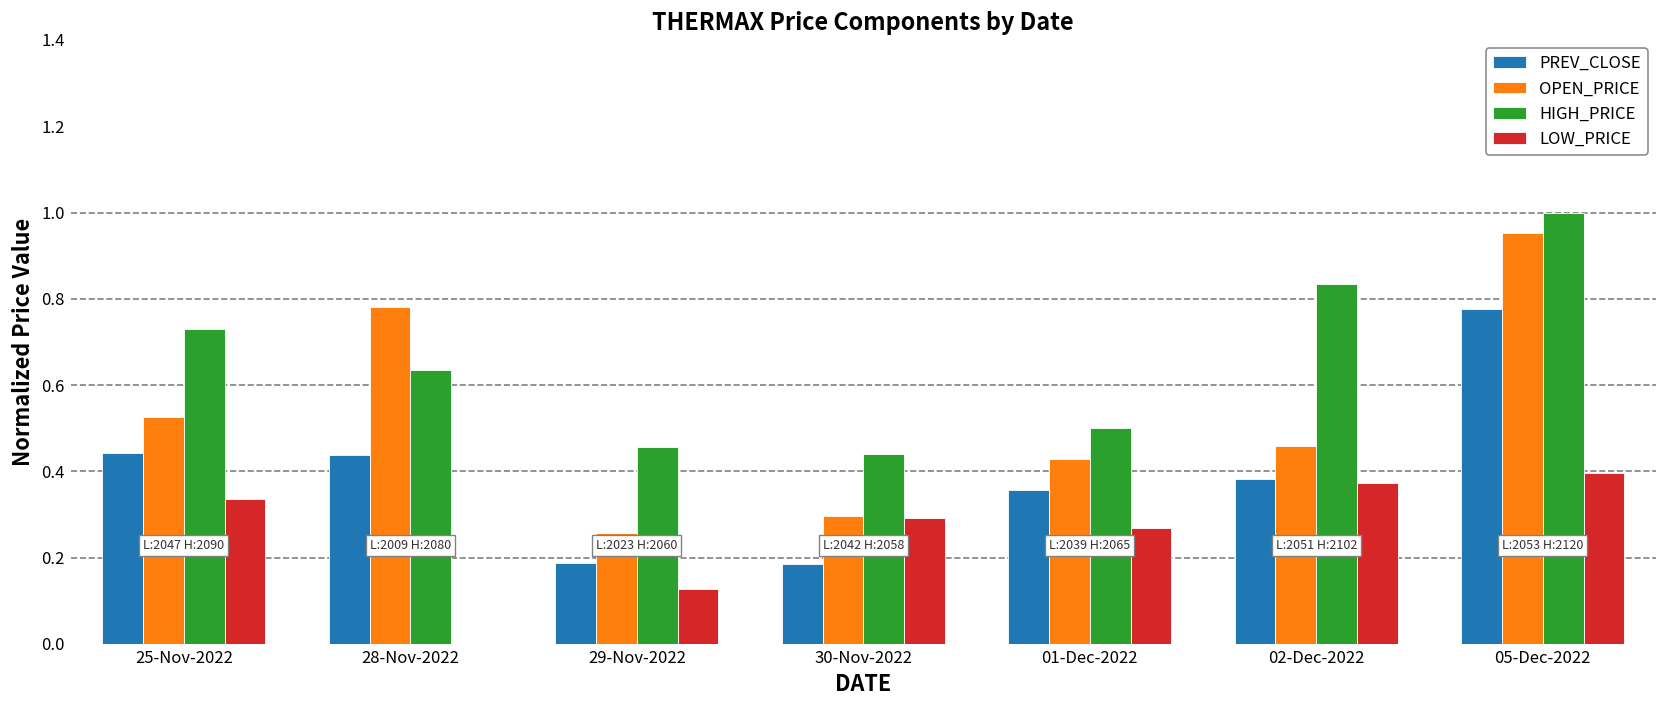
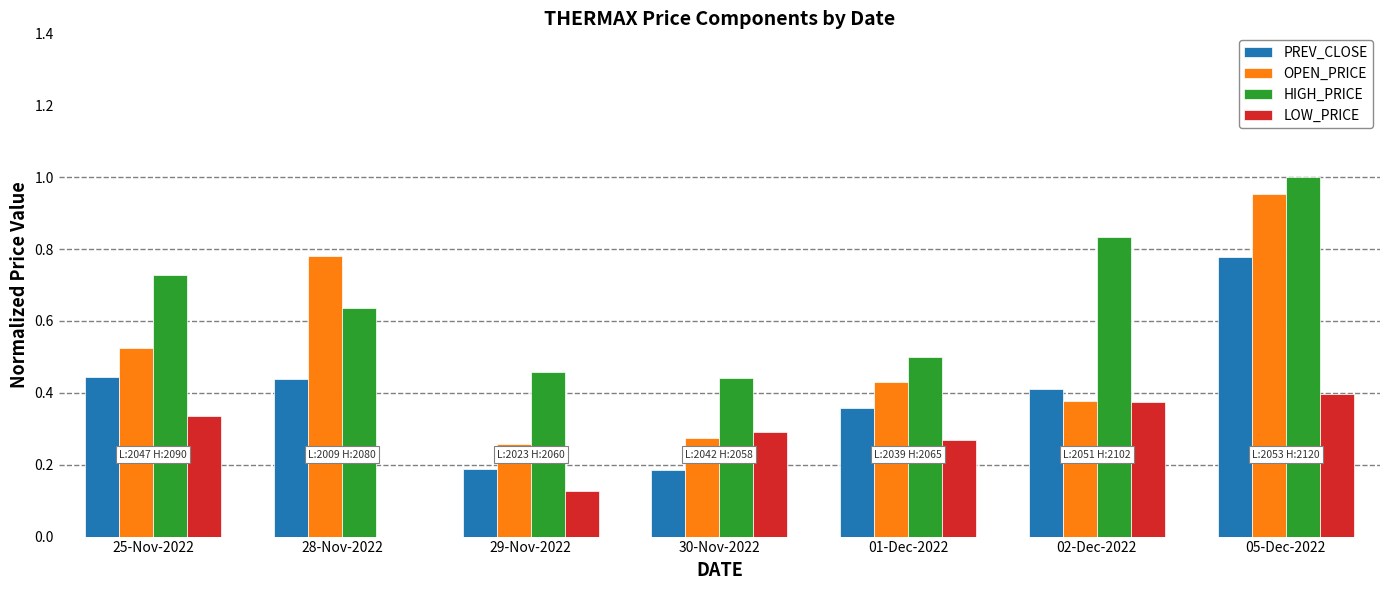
  {
    "PREV_CLOSE": {
      "25-Nov-2022": 0.44,
      "28-Nov-2022": 0.44,
      "29-Nov-2022": 0.19,
      "30-Nov-2022": 0.19,
      "01-Dec-2022": 0.36,
-     "02-Dec-2022": 0.38,
+     "02-Dec-2022": 0.41,
      "05-Dec-2022": 0.78
    },
    "OPEN_PRICE": {
      "28-Nov-2022": 0.78,
-     "30-Nov-2022": 0.30,
+     "30-Nov-2022": 0.27,
      "01-Dec-2022": 0.43,
-     "02-Dec-2022": 0.46
+     "02-Dec-2022": 0.38
    },
    "HIGH_PRICE": {
      "25-Nov-2022": 0.73,
      "29-Nov-2022": 0.46,
      "30-Nov-2022": 0.44,
      "02-Dec-2022": 0.83,
      "05-Dec-2022": 1.00
    },
    "LOW_PRICE": {
      "25-Nov-2022": 0.34,
      "28-Nov-2022": 0.00,
      "29-Nov-2022": 0.13,
      "30-Nov-2022": 0.29,
      "01-Dec-2022": 0.27,
      "02-Dec-2022": 0.37,
      "05-Dec-2022": 0.40
    }
  }
